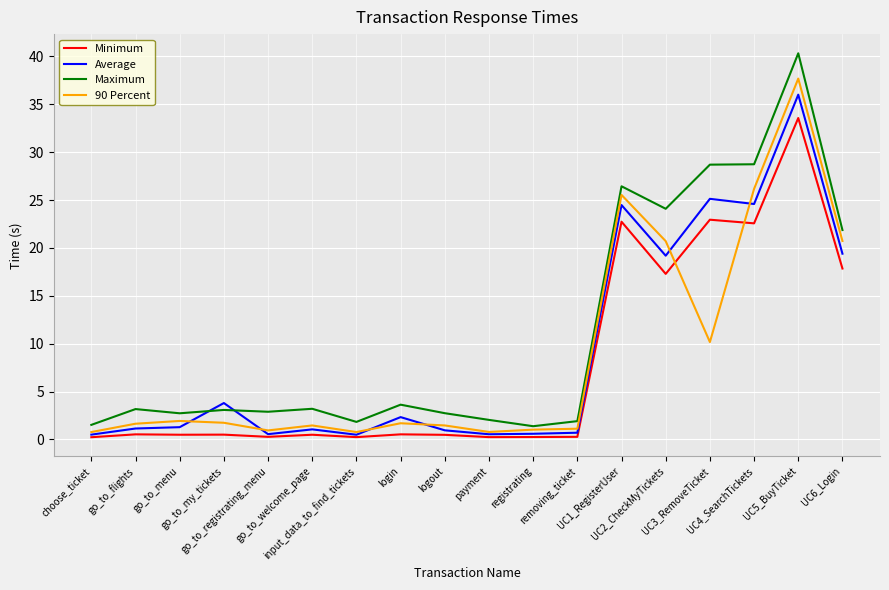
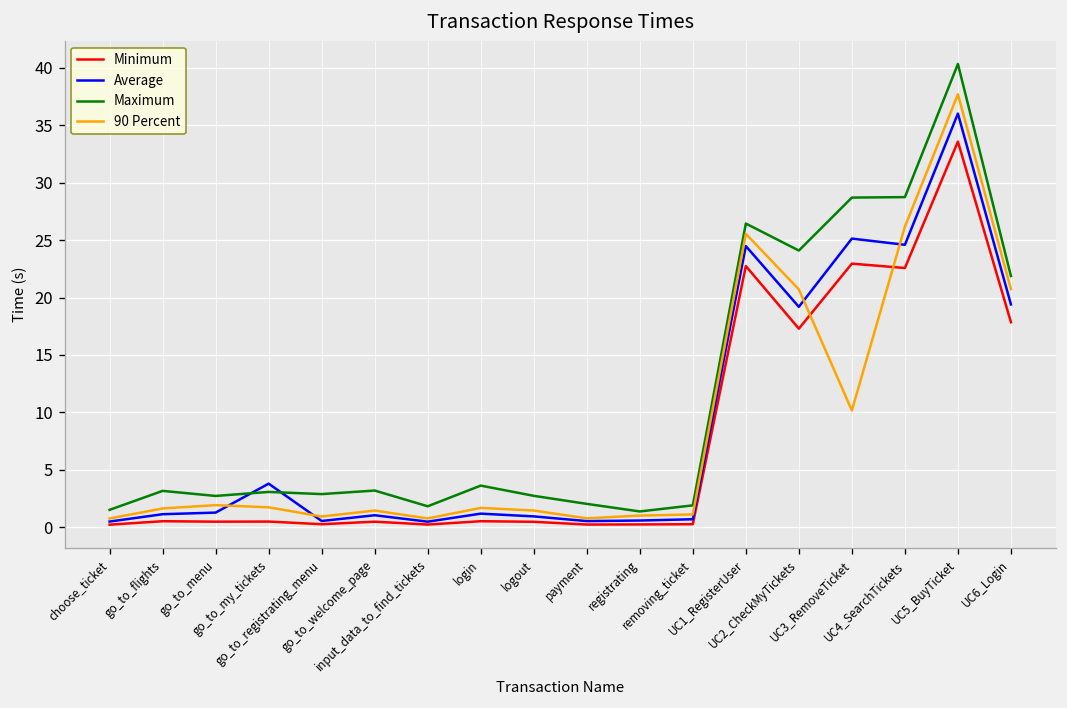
  {
    "Minimum": {
      "choose_ticket": 0,
      "go_to_flights": 1,
      "go_to_menu": 0,
      "go_to_my_tickets": 1,
      "go_to_registrating_menu": 0,
      "go_to_welcome_page": 0,
      "login": 1,
      "logout": 0,
      "payment": 0,
      "registrating": 0,
      "removing_ticket": 0,
      "UC1_RegisterUser": 23,
      "UC2_CheckMyTickets": 17,
      "UC3_RemoveTicket": 23,
      "UC4_SearchTickets": 23,
      "UC5_BuyTicket": 34,
      "UC6_Login": 18
    },
    "Average": {
      "go_to_flights": 1,
      "go_to_menu": 1,
      "go_to_my_tickets": 4,
      "go_to_registrating_menu": 1,
      "go_to_welcome_page": 1,
-     "login": 2,
+     "login": 1,
      "logout": 1,
      "registrating": 1,
      "removing_ticket": 1,
      "UC1_RegisterUser": 24,
      "UC2_CheckMyTickets": 19,
      "UC3_RemoveTicket": 25,
      "UC4_SearchTickets": 25,
      "UC5_BuyTicket": 36,
      "UC6_Login": 19
    },
    "Maximum": {
      "choose_ticket": 2,
      "go_to_flights": 3,
      "go_to_menu": 3,
      "go_to_my_tickets": 3,
      "go_to_registrating_menu": 3,
      "go_to_welcome_page": 3,
      "input_data_to_find_tickets": 2,
      "login": 4,
      "logout": 3,
      "payment": 2,
      "registrating": 1,
      "removing_ticket": 2,
      "UC1_RegisterUser": 26,
      "UC2_CheckMyTickets": 24,
      "UC3_RemoveTicket": 29,
      "UC4_SearchTickets": 29,
      "UC5_BuyTicket": 40,
      "UC6_Login": 22
    },
    "90 Percent": {
      "go_to_flights": 2,
      "go_to_menu": 2,
      "go_to_my_tickets": 2,
      "go_to_registrating_menu": 1,
      "go_to_welcome_page": 1,
      "input_data_to_find_tickets": 1,
      "login": 2,
      "logout": 1,
      "registrating": 1,
      "removing_ticket": 1,
      "UC1_RegisterUser": 26,
      "UC2_CheckMyTickets": 21,
      "UC3_RemoveTicket": 10,
      "UC4_SearchTickets": 26,
      "UC5_BuyTicket": 38,
      "UC6_Login": 21
    }
  }
